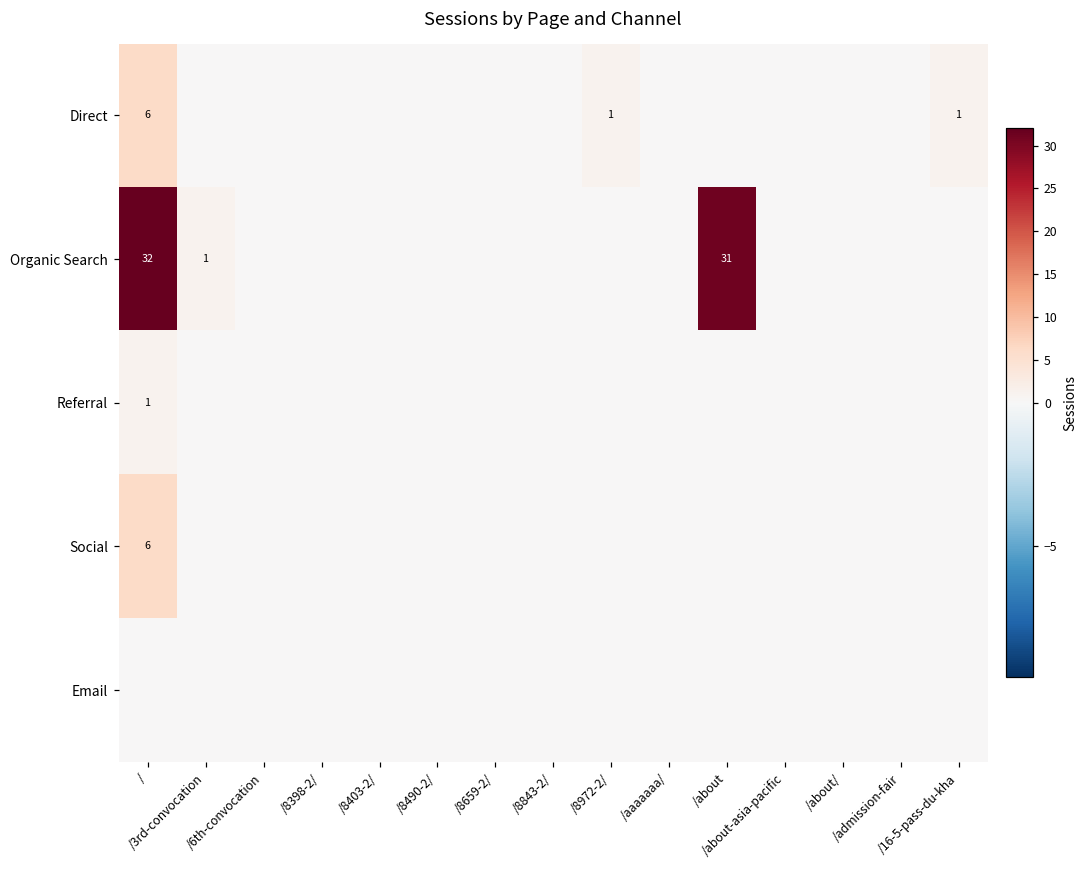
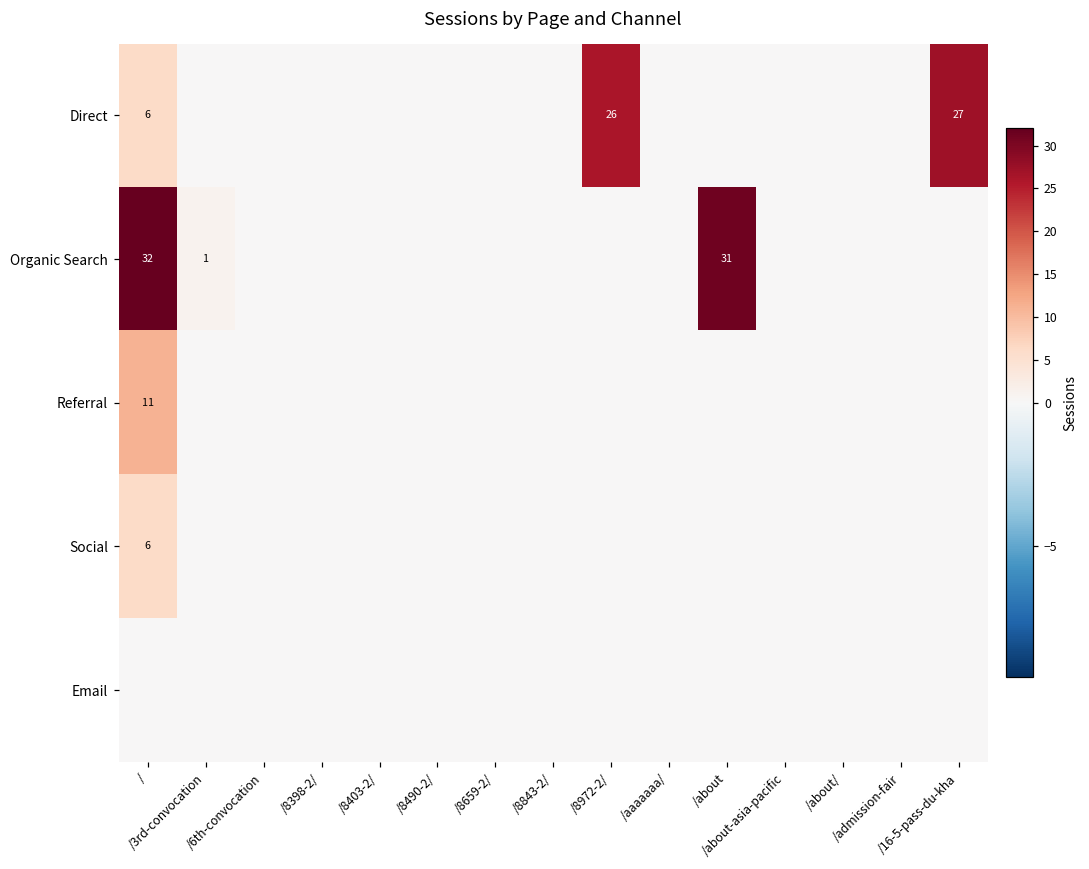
  {
    "Direct": {
      "/": 6,
-     "/8972-2/": 1,
-     "/16-5-pass-du-kha": 1
+     "/8972-2/": 26,
+     "/16-5-pass-du-kha": 27
    },
    "Organic Search": {
      "/": 32,
      "/3rd-convocation": 1,
      "/about": 31
    },
    "Referral": {
-     "/": 1
+     "/": 11
    },
    "Social": {
      "/": 6
    }
  }
